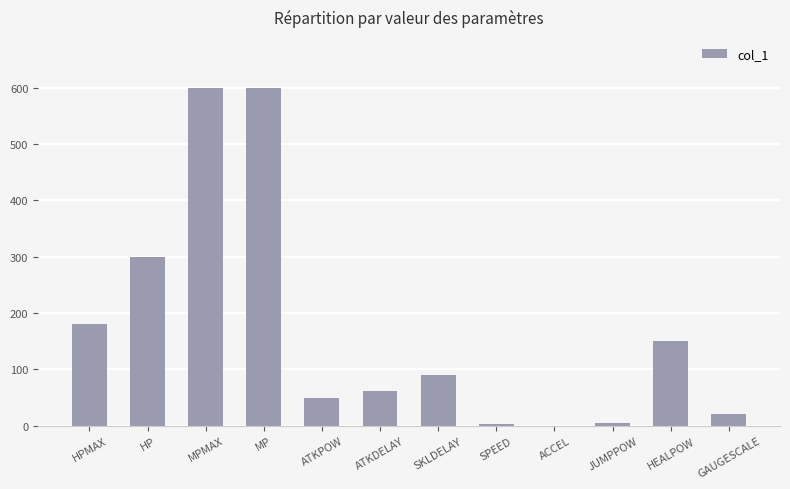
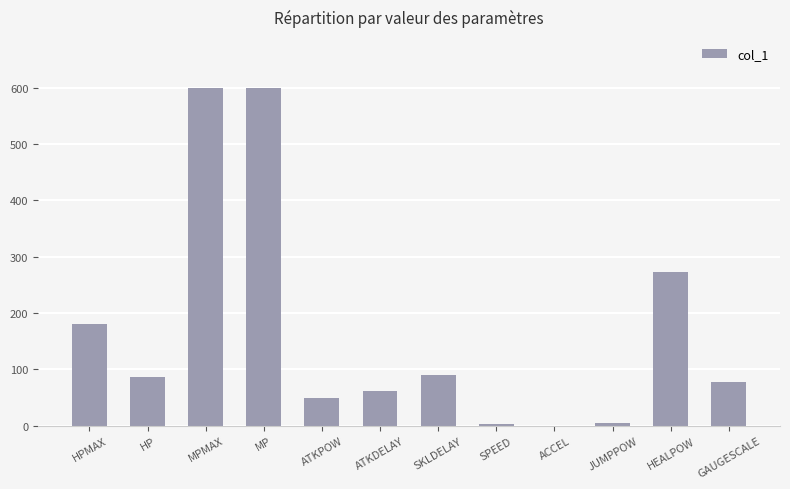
  {
    "HPMAX": 180,
-   "HP": 300,
+   "HP": 90,
    "MPMAX": 600,
    "MP": 600,
    "ATKPOW": 50,
    "ATKDELAY": 60,
    "SKLDELAY": 90,
    "JUMPPOW": 10,
-   "HEALPOW": 150,
-   "GAUGESCALE": 20
+   "HEALPOW": 270,
+   "GAUGESCALE": 80
  }
